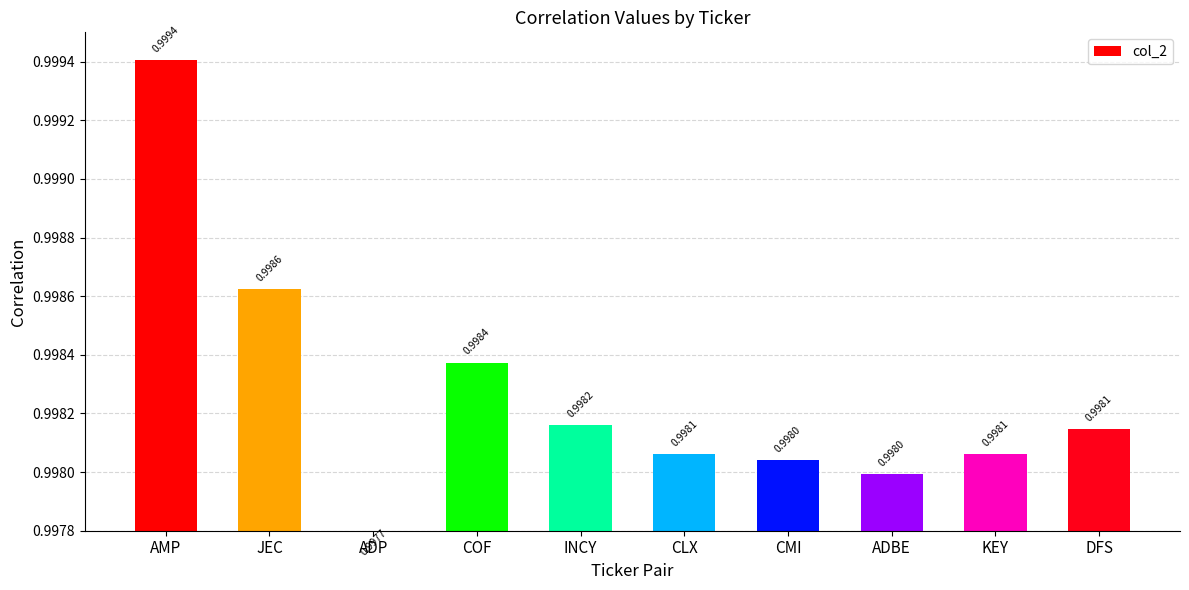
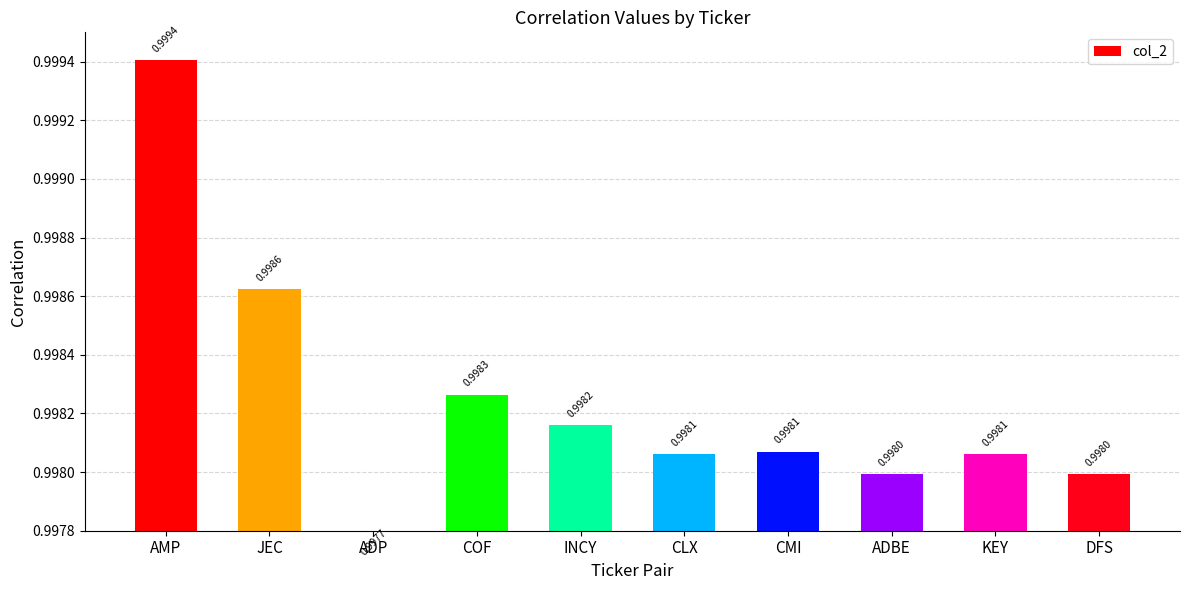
  {
    "AMP": 0.9994,
    "JEC": 0.9986,
-   "COF": 0.9984,
+   "COF": 0.9983,
    "INCY": 0.9982,
    "CLX": 0.9981,
-   "CMI": 0.9980,
+   "CMI": 0.9981,
    "ADBE": 0.9980,
    "KEY": 0.9981,
-   "DFS": 0.9981
+   "DFS": 0.9980
  }
